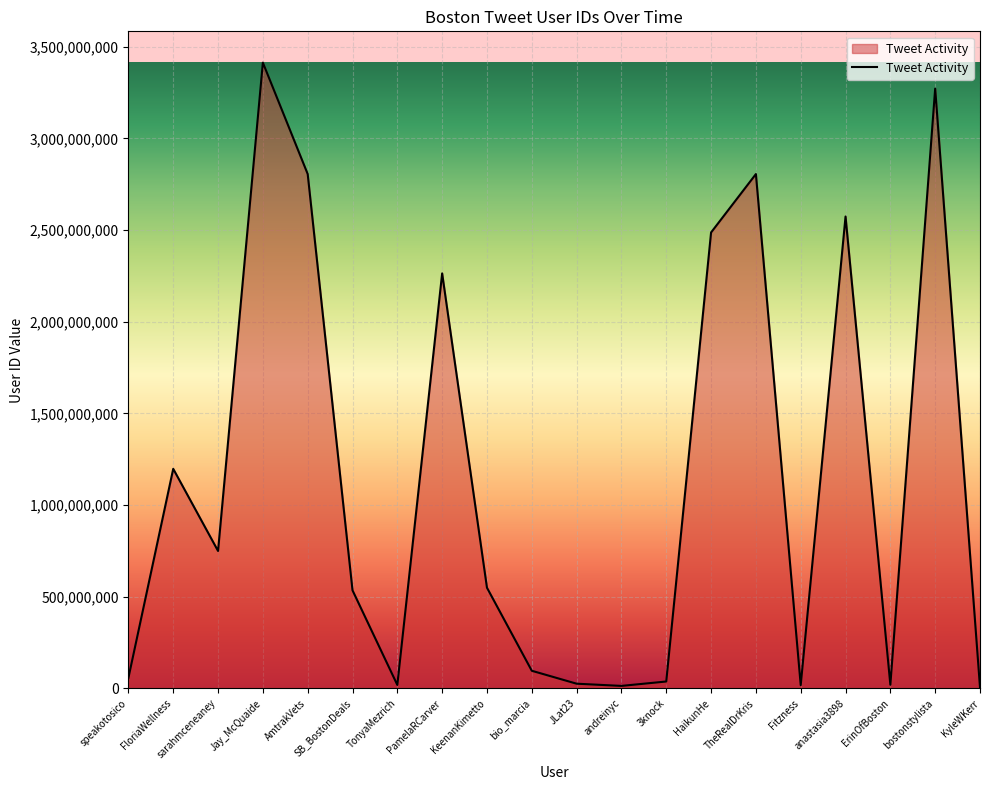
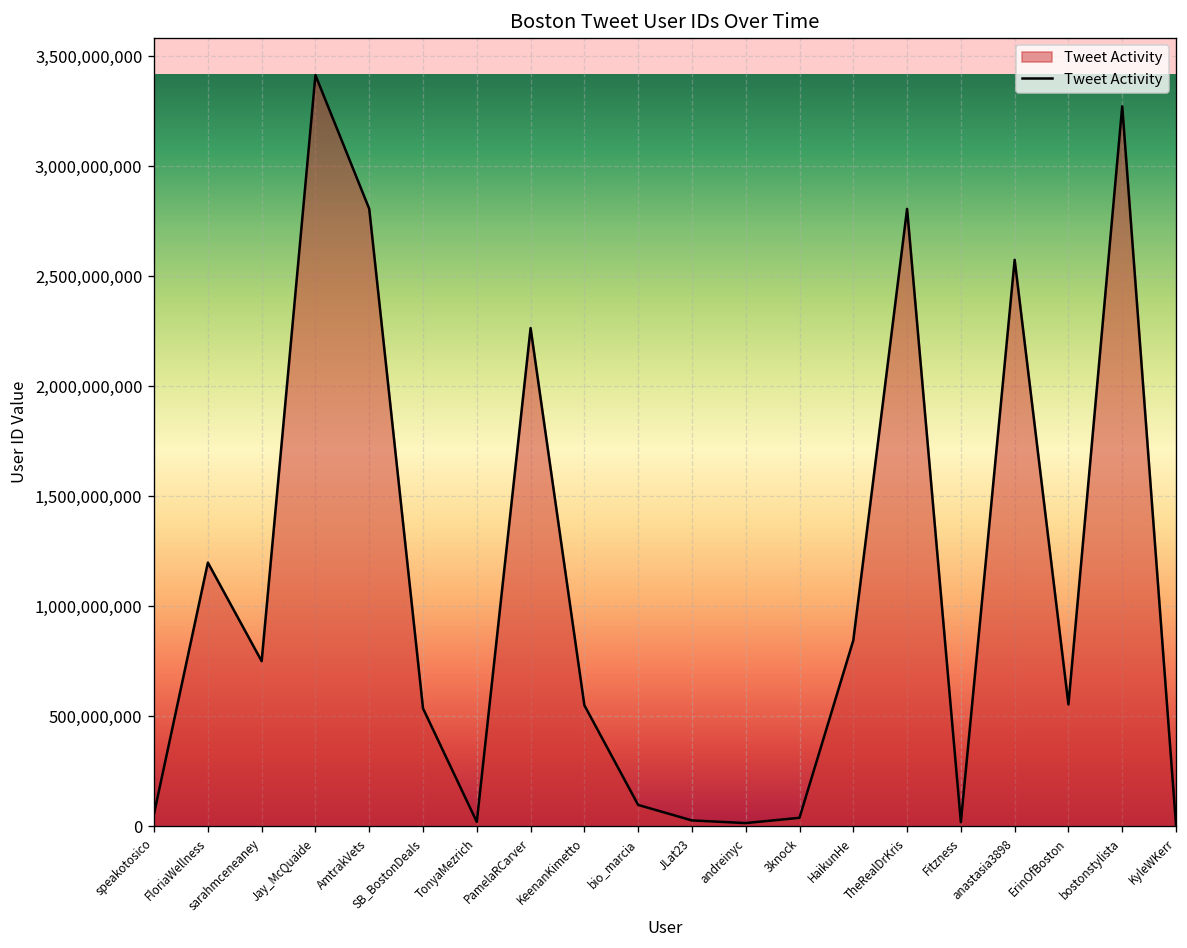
  {
    "speakotosico": "60,000,000",
    "FloriaWellness": "1,200,000,000",
    "sarahmceneaney": "750,000,000",
    "Jay_McQuaide": "3,410,000,000",
    "AmtrakVets": "2,810,000,000",
    "SB_BostonDeals": "540,000,000",
    "TonyaMezrich": "20,000,000",
    "PamelaRCarver": "2,260,000,000",
    "KeenanKimetto": "550,000,000",
    "bio_marcia": "100,000,000",
    "JLat23": "30,000,000",
    "andreinyc": "10,000,000",
    "3knock": "40,000,000",
-   "HaikunHe": "2,490,000,000",
+   "HaikunHe": "840,000,000",
    "TheRealDrKris": "2,810,000,000",
    "Fitzness": "20,000,000",
    "anastasia3898": "2,570,000,000",
-   "ErinOfBoston": "20,000,000",
+   "ErinOfBoston": "550,000,000",
    "bostonstylista": "3,270,000,000",
    "KyleWKerr": "10,000,000"
  }
